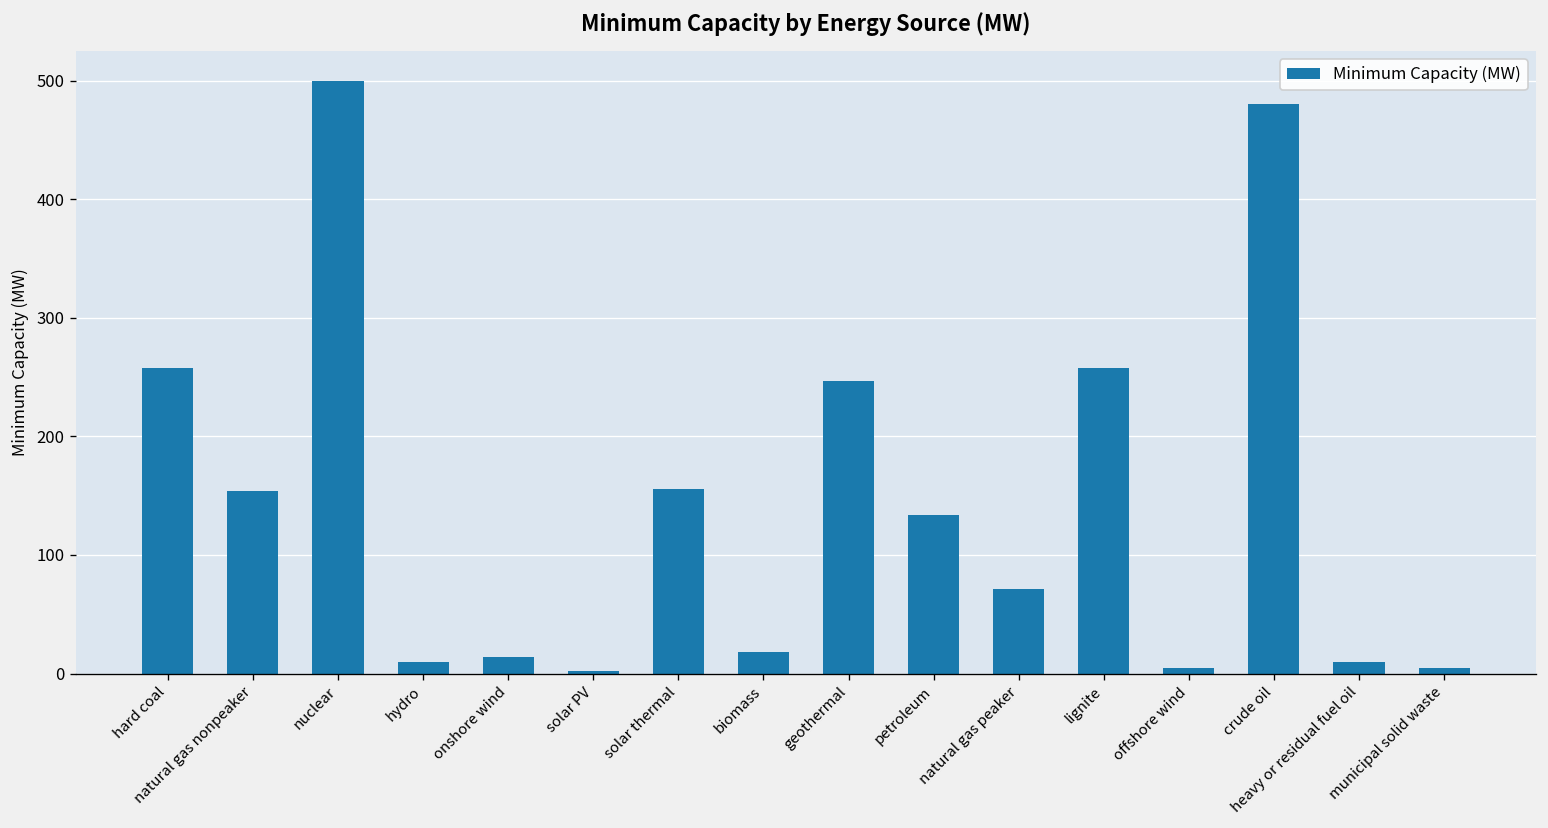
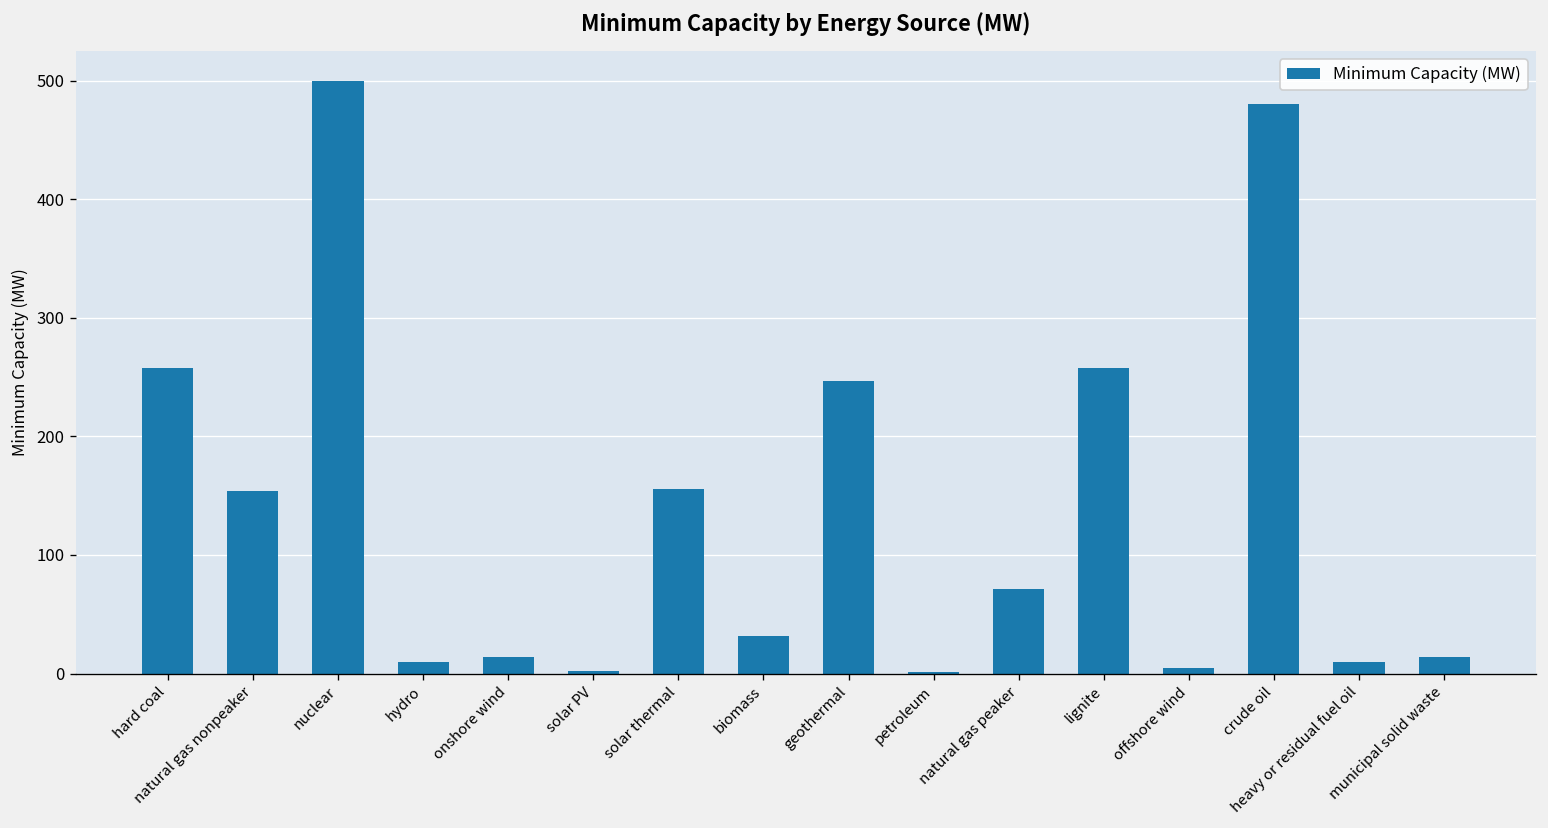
  {
    "hard coal": 260,
    "natural gas nonpeaker": 150,
    "nuclear": 500,
    "hydro": 10,
    "onshore wind": 10,
    "solar thermal": 160,
-   "biomass": 20,
+   "biomass": 30,
    "geothermal": 250,
-   "petroleum": 130,
+   "petroleum": 0,
    "natural gas peaker": 70,
    "lignite": 260,
    "offshore wind": 10,
    "crude oil": 480,
    "heavy or residual fuel oil": 10,
-   "municipal solid waste": 5
+   "municipal solid waste": 14
  }
